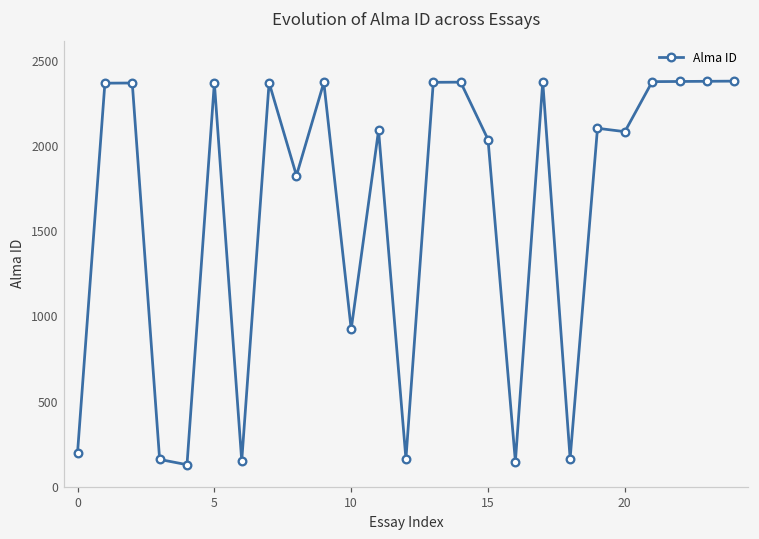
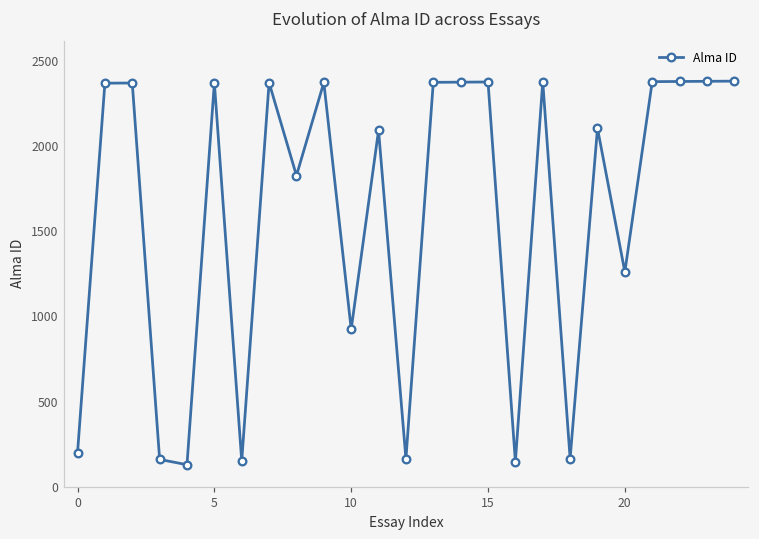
  {
    "0": 200,
    "5": 2370,
    "10": 930,
-   "15": 2040,
-   "20": 2090
+   "15": 2380,
+   "20": 1260
  }
